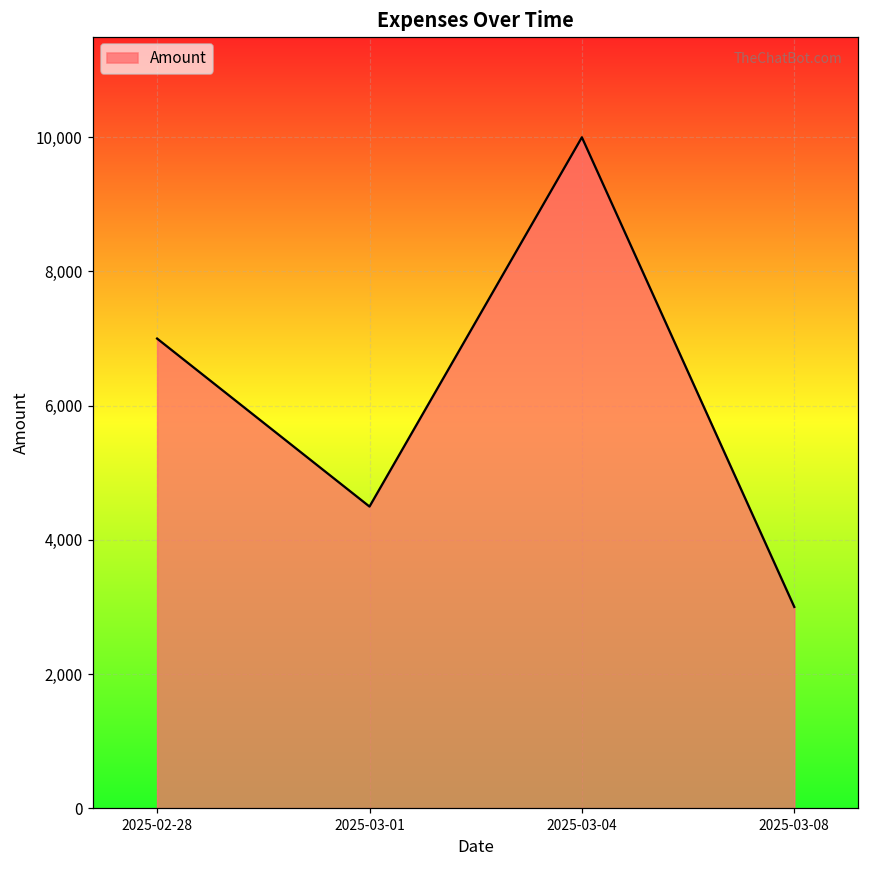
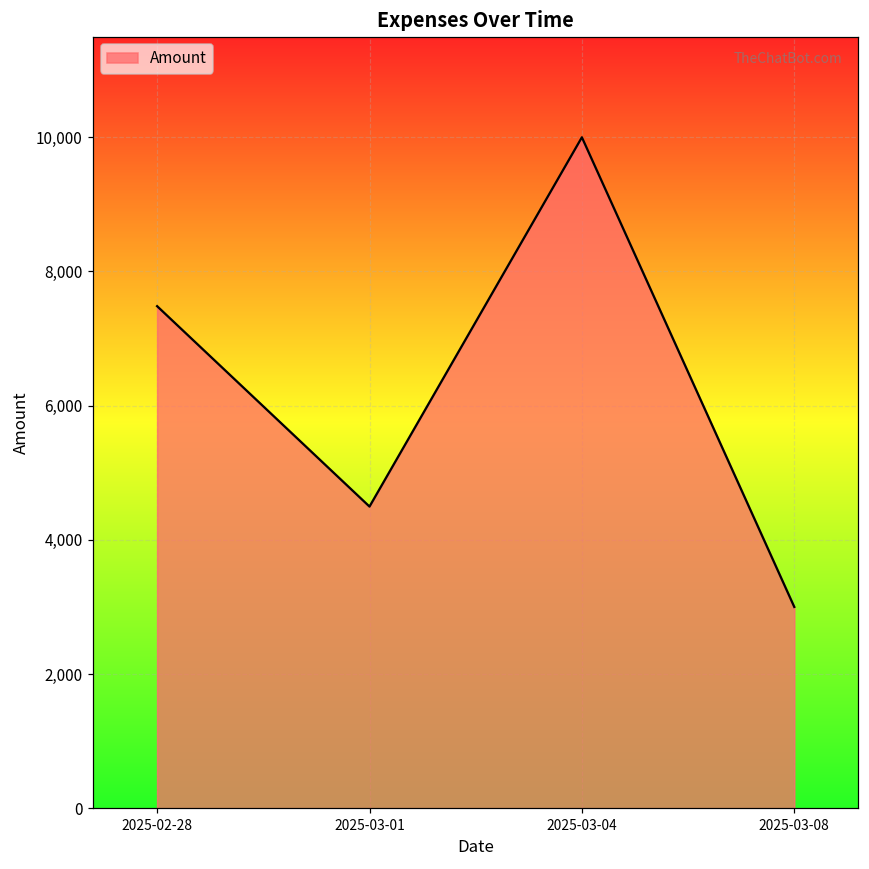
  {
-   "2025-02-28": "7,000",
+   "2025-02-28": "7,500",
    "2025-03-01": "4,500",
    "2025-03-04": "10,000",
    "2025-03-08": "3,000"
  }
